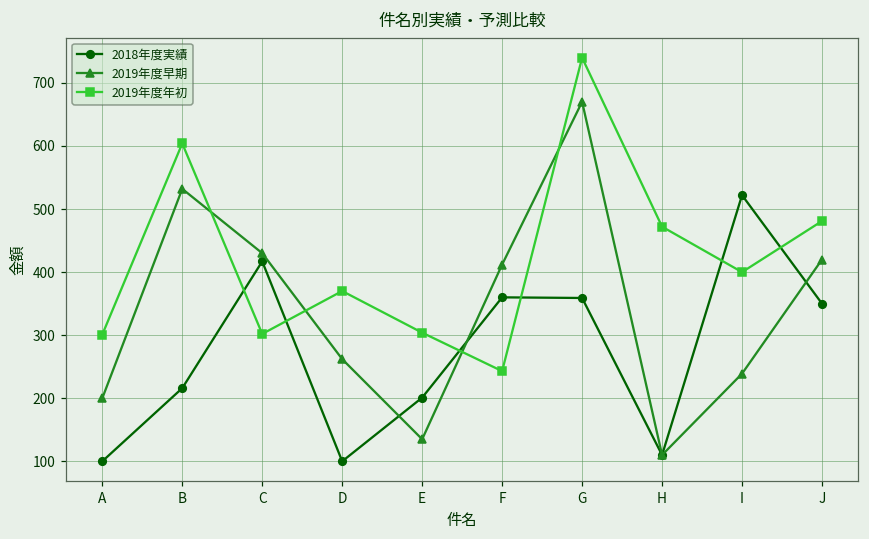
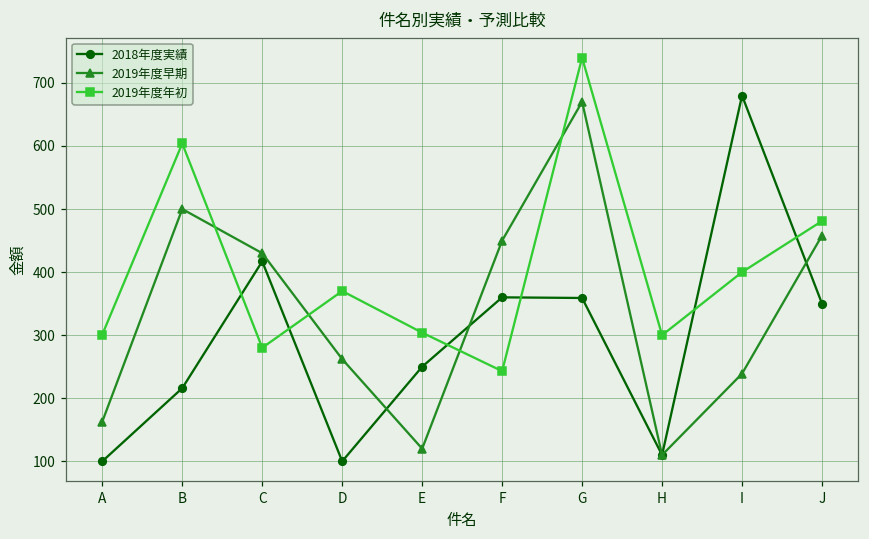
  {
    "2018年度実績": {
      "A": 100,
      "B": 220,
      "C": 420,
      "D": 100,
-     "E": 200,
+     "E": 250,
      "F": 360,
      "G": 360,
-     "I": 520,
+     "I": 680,
      "J": 350
    },
    "2019年度早期": {
-     "A": 200,
-     "B": 530,
+     "A": 160,
+     "B": 500,
      "C": 430,
      "D": 260,
-     "E": 140,
-     "F": 410,
+     "E": 120,
+     "F": 450,
      "G": 670,
      "I": 240,
-     "J": 420
+     "J": 460
    },
    "2019年度年初": {
      "A": 300,
      "B": 600,
-     "C": 300,
+     "C": 280,
      "D": 370,
      "E": 300,
      "F": 240,
      "G": 740,
-     "H": 470,
+     "H": 300,
      "I": 400,
      "J": 480
    }
  }
